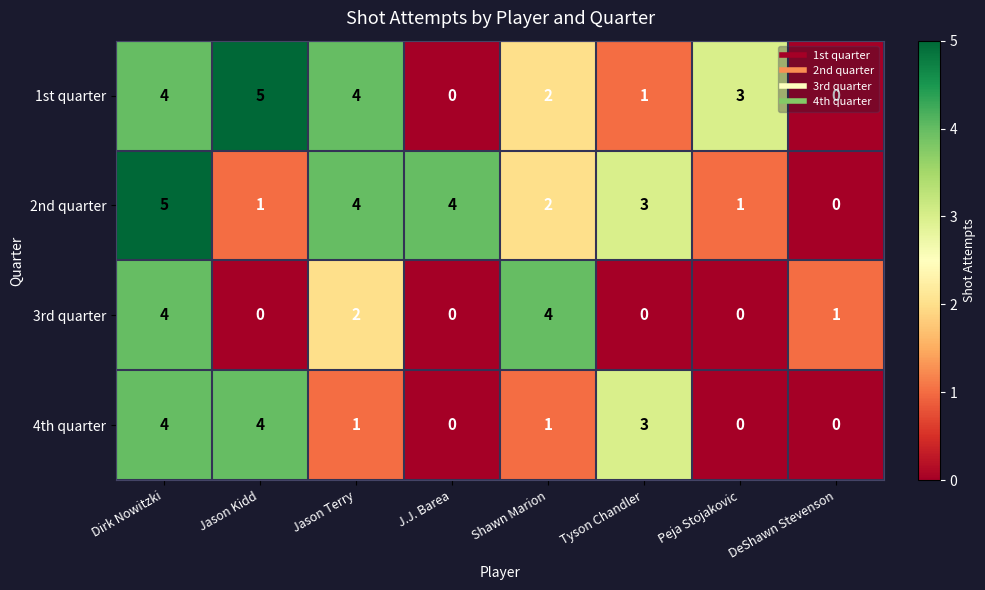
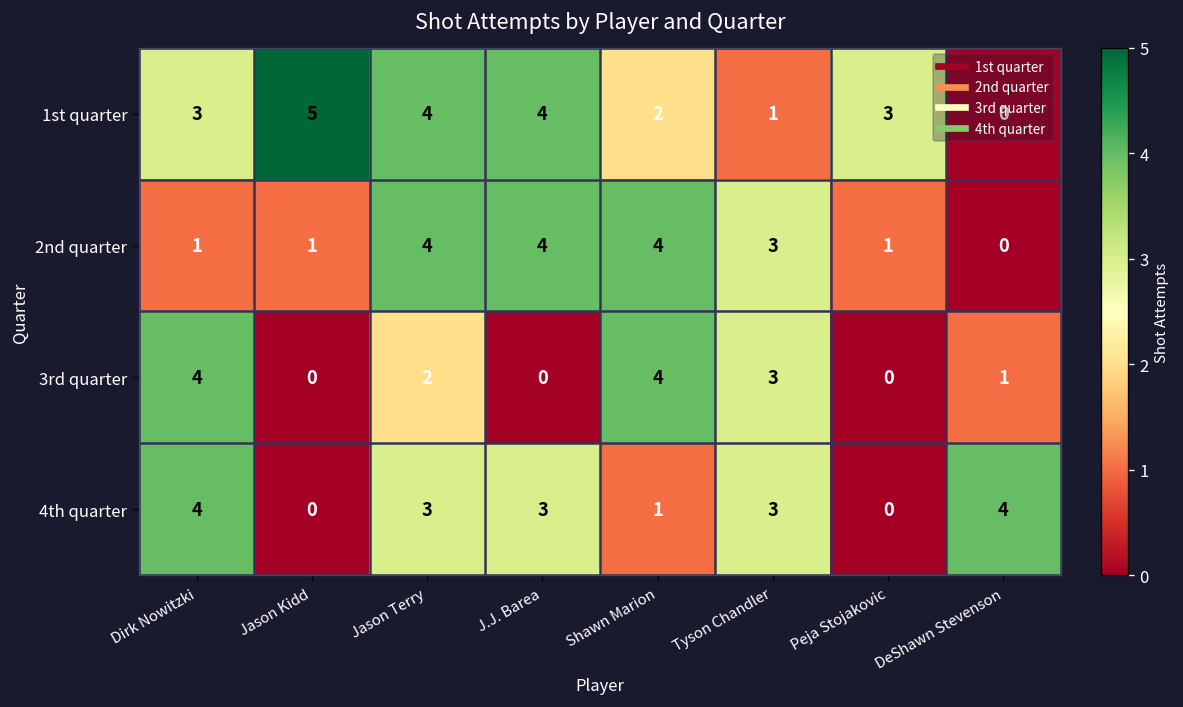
  {
    "1st quarter": {
-     "Dirk Nowitzki": 4,
+     "Dirk Nowitzki": 3,
      "Jason Kidd": 5,
      "Jason Terry": 4,
-     "J.J. Barea": 0,
+     "J.J. Barea": 4,
      "Shawn Marion": 2,
      "Tyson Chandler": 1,
      "Peja Stojakovic": 3
    },
    "2nd quarter": {
-     "Dirk Nowitzki": 5,
+     "Dirk Nowitzki": 1,
      "Jason Kidd": 1,
      "Jason Terry": 4,
      "J.J. Barea": 4,
-     "Shawn Marion": 2,
+     "Shawn Marion": 4,
      "Tyson Chandler": 3,
      "Peja Stojakovic": 1,
      "DeShawn Stevenson": 0
    },
    "3rd quarter": {
      "Dirk Nowitzki": 4,
      "Jason Kidd": 0,
      "Jason Terry": 2,
      "J.J. Barea": 0,
      "Shawn Marion": 4,
-     "Tyson Chandler": 0,
+     "Tyson Chandler": 3,
      "Peja Stojakovic": 0,
      "DeShawn Stevenson": 1
    },
    "4th quarter": {
      "Dirk Nowitzki": 4,
-     "Jason Kidd": 4,
-     "Jason Terry": 1,
-     "J.J. Barea": 0,
+     "Jason Kidd": 0,
+     "Jason Terry": 3,
+     "J.J. Barea": 3,
      "Shawn Marion": 1,
      "Tyson Chandler": 3,
      "Peja Stojakovic": 0,
-     "DeShawn Stevenson": 0
+     "DeShawn Stevenson": 4
    }
  }
